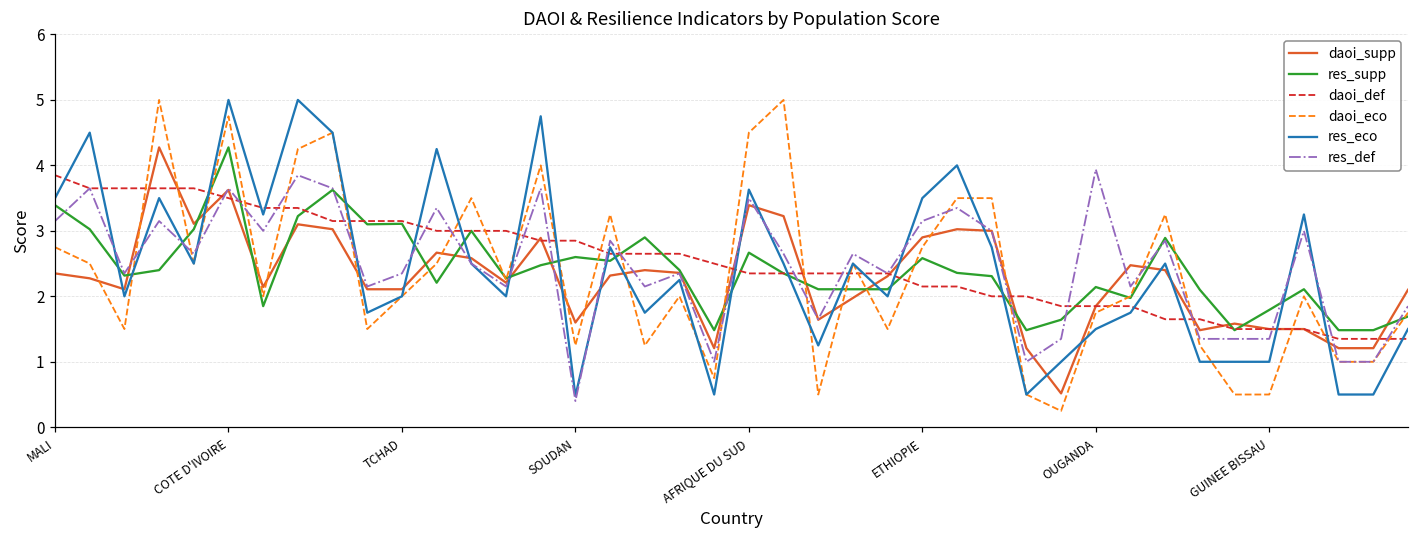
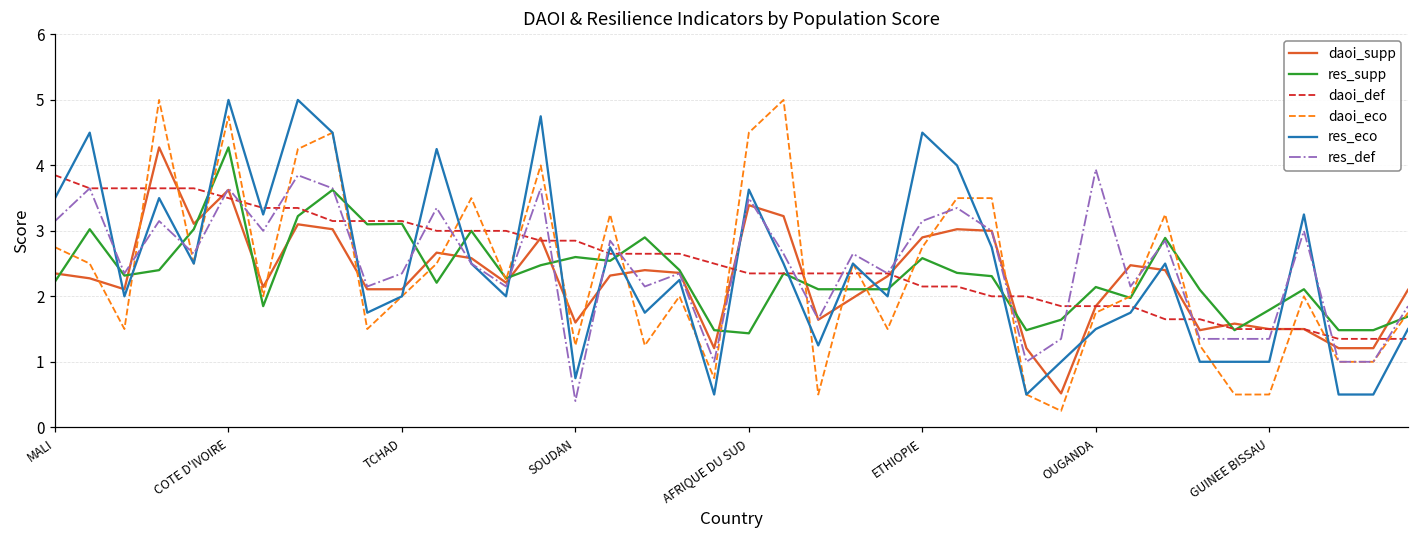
  {
    "res_supp": {
-     "MALI": 3.4,
+     "MALI": 2.2,
      "COTE D'IVOIRE": 4.3,
      "SOUDAN": 2.6,
-     "AFRIQUE DU SUD": 2.7,
+     "AFRIQUE DU SUD": 1.4,
      "ETHIOPIE": 2.6,
      "OUGANDA": 2.1,
      "GUINEE BISSAU": 1.8
    },
    "res_eco": {
      "MALI": 3.5,
      "COTE D'IVOIRE": 5.0,
-     "SOUDAN": 0.5,
+     "SOUDAN": 0.8,
      "AFRIQUE DU SUD": 3.6,
-     "ETHIOPIE": 3.5,
+     "ETHIOPIE": 4.5,
      "OUGANDA": 1.5,
      "GUINEE BISSAU": 1.0
    },
    "res_def": {
      "MALI": 3.2,
      "TCHAD": 2.4,
      "SOUDAN": 0.4,
      "AFRIQUE DU SUD": 3.5,
      "ETHIOPIE": 3.2,
      "OUGANDA": 3.9,
      "GUINEE BISSAU": 1.4
    }
  }
